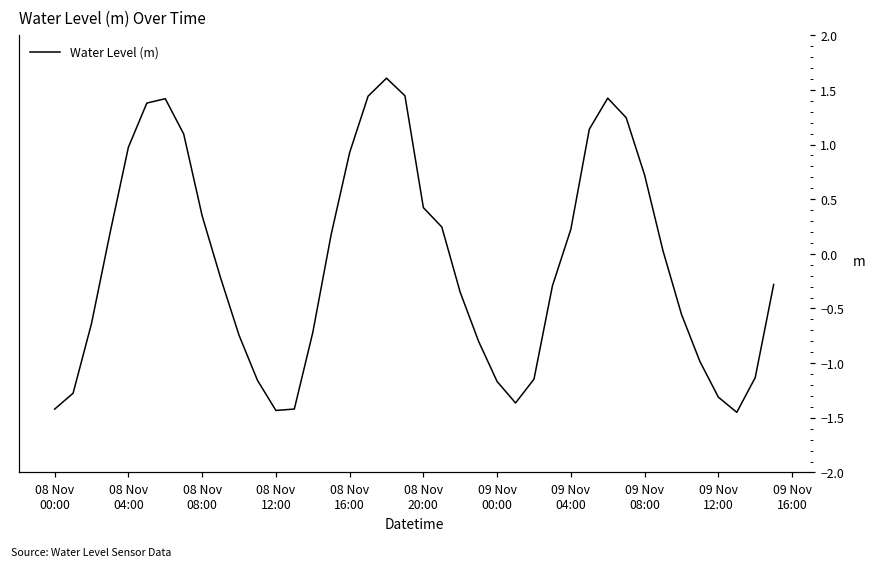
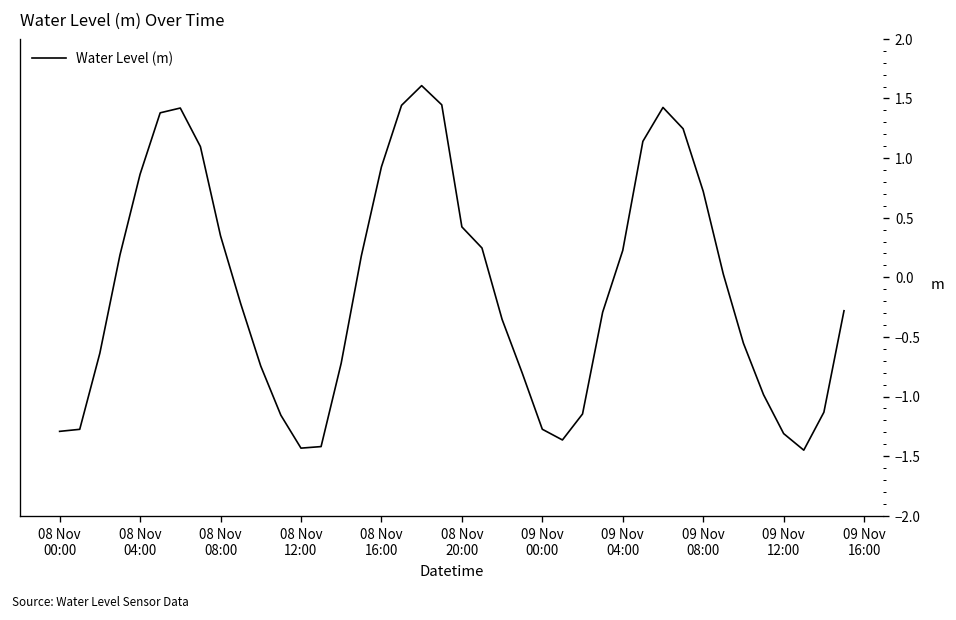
  {
-   "08 Nov 00:00": -1.4,
-   "08 Nov 04:00": 1.0,
+   "08 Nov 00:00": -1.3,
+   "08 Nov 04:00": 0.9,
    "08 Nov 08:00": 0.3,
    "08 Nov 12:00": -1.4,
    "08 Nov 16:00": 0.9,
    "08 Nov 20:00": 0.4,
-   "09 Nov 00:00": -1.2,
+   "09 Nov 00:00": -1.3,
    "09 Nov 04:00": 0.2,
    "09 Nov 08:00": 0.7,
    "09 Nov 12:00": -1.3
  }
